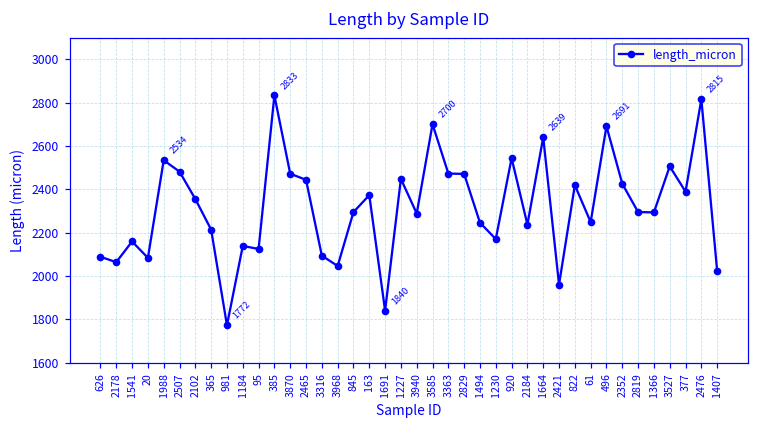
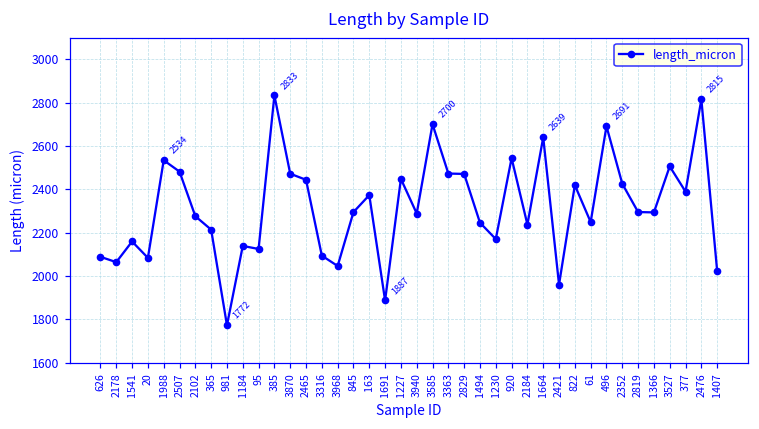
  {
    "1988": 2534,
-   "2102": 2350,
+   "2102": 2280,
    "981": 1772,
    "385": 2833,
-   "1691": 1840,
+   "1691": 1887,
    "3585": 2700,
    "1664": 2639,
    "496": 2691,
    "2476": 2815
  }
